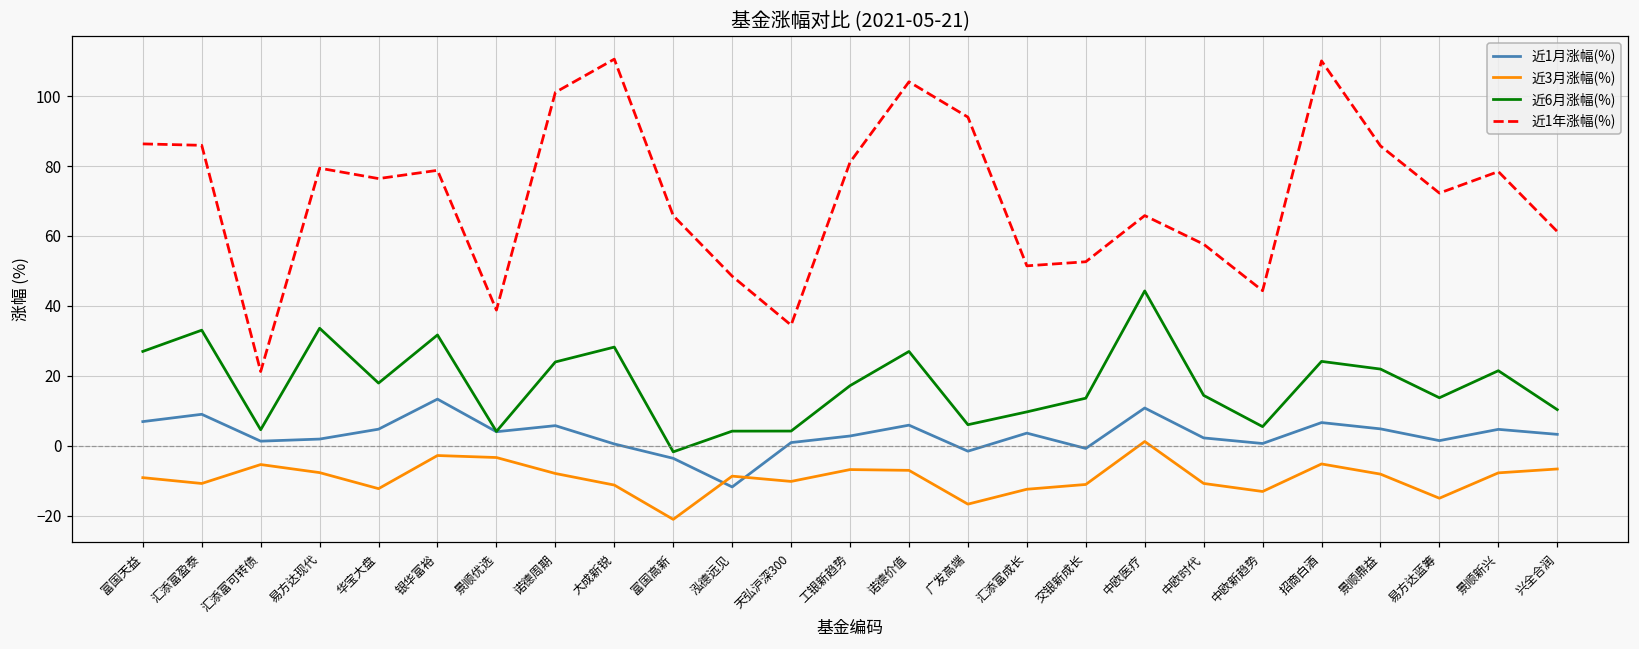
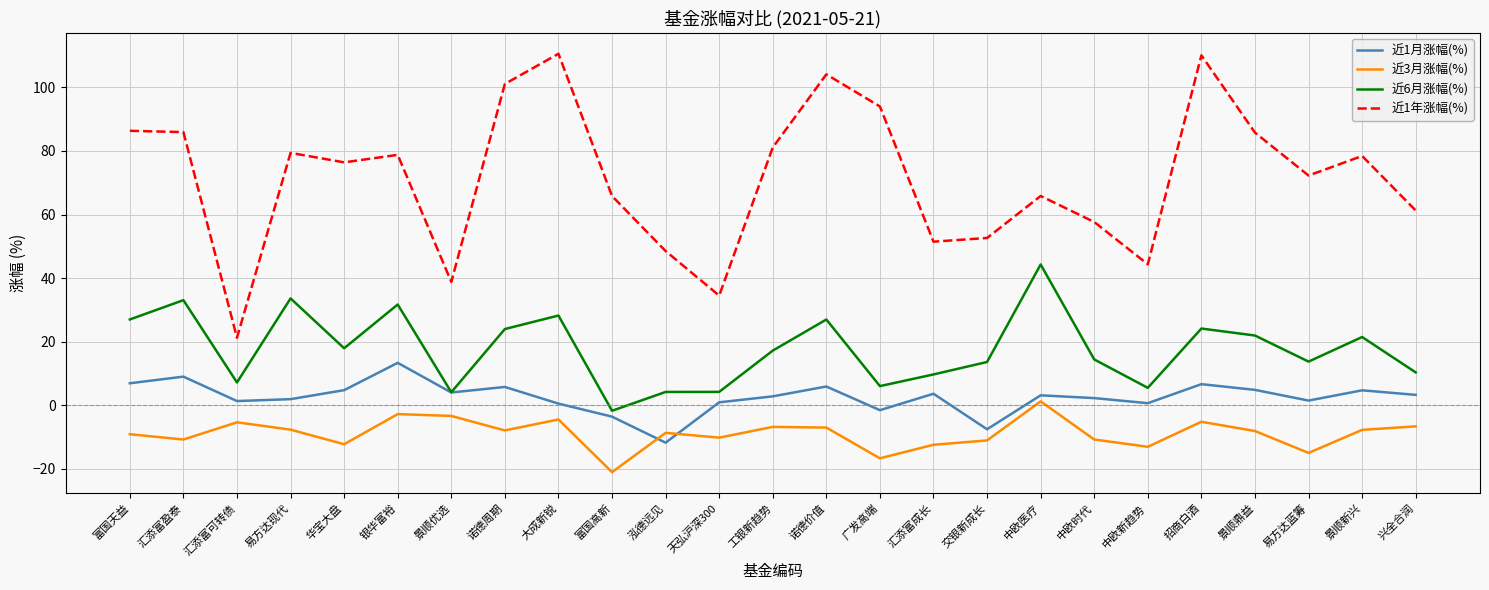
  {
    "近1月涨幅(%)": {
      "富国天益": 7,
      "汇添富盈泰": 9,
      "汇添富可转债": 1,
      "易方达现代": 2,
      "华宝大盘": 5,
      "银华富裕": 13,
      "诺德周期": 6,
      "大成新锐": 0,
      "富国高新": -4,
      "泓德远见": -12,
      "天弘沪深300": 1,
      "工银新趋势": 3,
      "诺德价值": 6,
      "广发高端": -2,
      "汇添富成长": 4,
-     "交银新成长": -1,
-     "中欧医疗": 11,
+     "交银新成长": -8,
+     "中欧医疗": 3,
      "中欧时代": 2,
      "中欧新趋势": 1,
      "招商白酒": 7,
      "景顺鼎益": 5,
      "易方达蓝筹": 1,
      "景顺新兴": 5,
      "兴全合润": 3
    },
    "近3月涨幅(%)": {
      "富国天益": -9,
      "汇添富盈泰": -11,
      "汇添富可转债": -5,
      "易方达现代": -8,
      "华宝大盘": -12,
      "银华富裕": -3,
      "景顺优选": -3,
      "诺德周期": -8,
-     "大成新锐": -11,
+     "大成新锐": -5,
      "富国高新": -21,
      "泓德远见": -9,
      "天弘沪深300": -10,
      "工银新趋势": -7,
      "诺德价值": -7,
      "广发高端": -17,
      "汇添富成长": -12,
      "交银新成长": -11,
      "中欧医疗": 1,
      "中欧时代": -11,
      "中欧新趋势": -13,
      "招商白酒": -5,
      "景顺鼎益": -8,
      "易方达蓝筹": -15,
      "景顺新兴": -8,
      "兴全合润": -7
    },
    "近6月涨幅(%)": {
      "富国天益": 27,
      "汇添富盈泰": 33,
-     "汇添富可转债": 5,
+     "汇添富可转债": 7,
      "易方达现代": 34,
      "华宝大盘": 18,
      "银华富裕": 32,
      "诺德周期": 24,
      "大成新锐": 28,
      "富国高新": -2,
      "泓德远见": 4,
      "天弘沪深300": 4,
      "工银新趋势": 17,
      "诺德价值": 27,
      "广发高端": 6,
      "汇添富成长": 10,
      "交银新成长": 14,
      "中欧医疗": 44,
      "中欧时代": 14,
      "中欧新趋势": 5,
      "招商白酒": 24,
      "景顺鼎益": 22,
      "易方达蓝筹": 14,
      "景顺新兴": 21,
      "兴全合润": 10
    },
    "近1年涨幅(%)": {
      "富国天益": 86,
      "汇添富盈泰": 86,
      "汇添富可转债": 21,
      "易方达现代": 79,
      "华宝大盘": 76,
      "银华富裕": 79,
      "景顺优选": 39,
      "诺德周期": 101,
      "大成新锐": 111,
      "富国高新": 66,
      "泓德远见": 49,
      "天弘沪深300": 34,
      "工银新趋势": 81,
      "诺德价值": 104,
      "广发高端": 94,
      "汇添富成长": 51,
      "交银新成长": 53,
      "中欧医疗": 66,
      "中欧时代": 58,
      "中欧新趋势": 44,
      "招商白酒": 110,
      "景顺鼎益": 86,
      "易方达蓝筹": 72,
      "景顺新兴": 78,
      "兴全合润": 61
    }
  }
